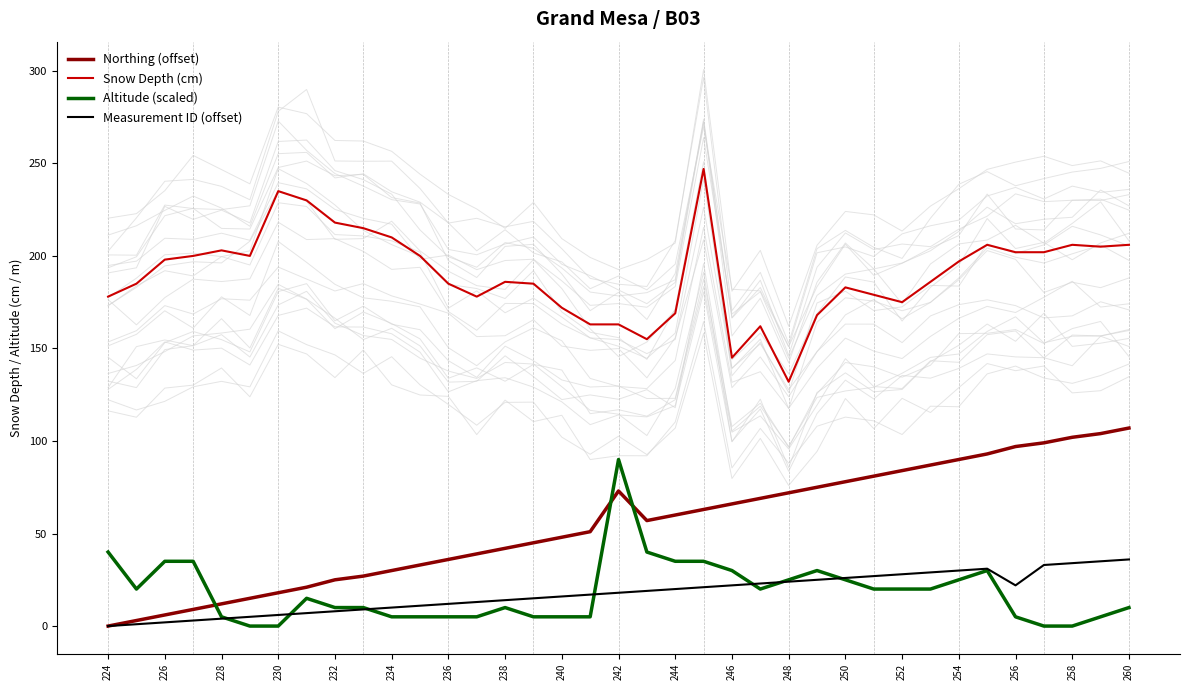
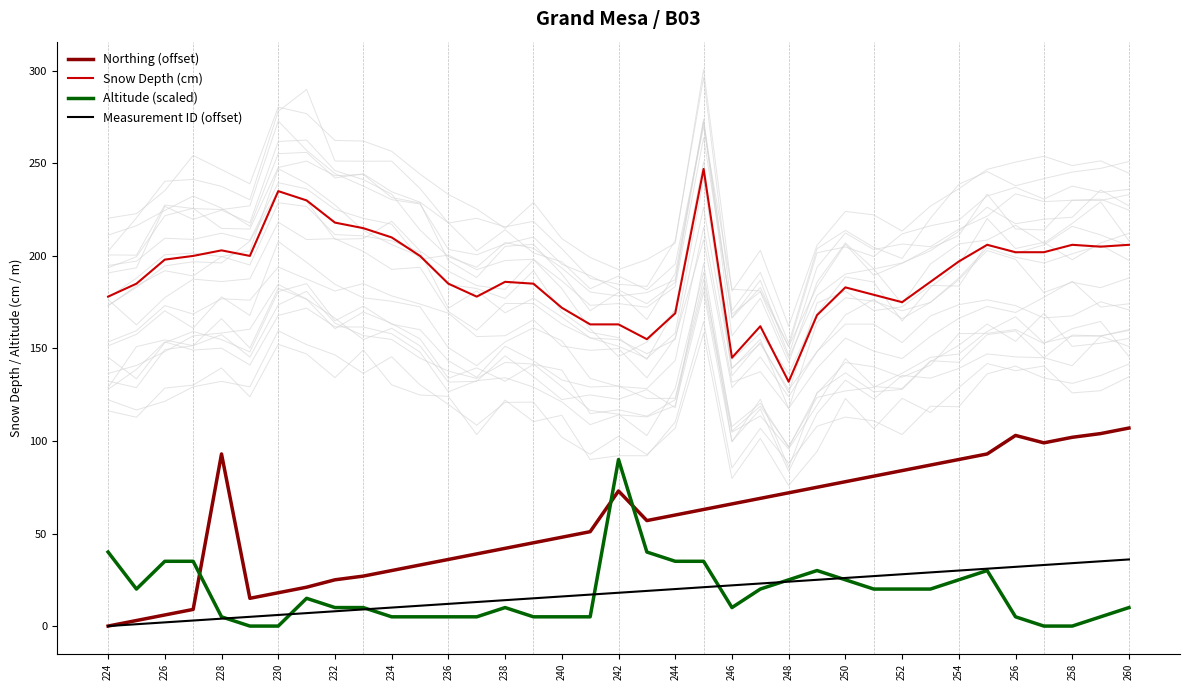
  {
    "Northing (offset)": {
      "226": 6,
-     "228": 12,
+     "228": 93,
      "230": 18,
      "232": 25,
      "234": 30,
      "236": 36,
      "238": 42,
      "240": 48,
      "242": 73,
      "244": 60,
      "246": 66,
      "248": 72,
      "250": 78,
      "252": 84,
      "254": 90,
-     "256": 97,
+     "256": 103,
      "258": 102,
      "260": 107
    },
    "Snow Depth (cm)": {
      "226": 198,
      "228": 203,
      "232": 218,
      "234": 210,
      "238": 186,
      "240": 172,
      "242": 163,
      "244": 169,
      "248": 132,
      "250": 183,
      "254": 197,
      "258": 206
    },
    "Altitude (scaled)": {
      "224": 40,
      "226": 35,
      "230": 0,
      "232": 10,
      "234": 5,
      "236": 5,
      "238": 10,
      "240": 5,
      "242": 90,
      "244": 35,
-     "246": 30,
+     "246": 10,
      "252": 20,
      "254": 25,
      "256": 5,
      "258": 0,
      "260": 10
    },
    "Measurement ID (offset)": {
      "226": 2,
      "230": 6,
      "232": 8,
      "234": 10,
      "236": 12,
      "238": 14,
      "240": 16,
      "242": 18,
      "244": 20,
      "246": 22,
      "252": 28,
      "254": 30,
-     "256": 22,
+     "256": 32,
      "258": 34,
      "260": 36
    }
  }
